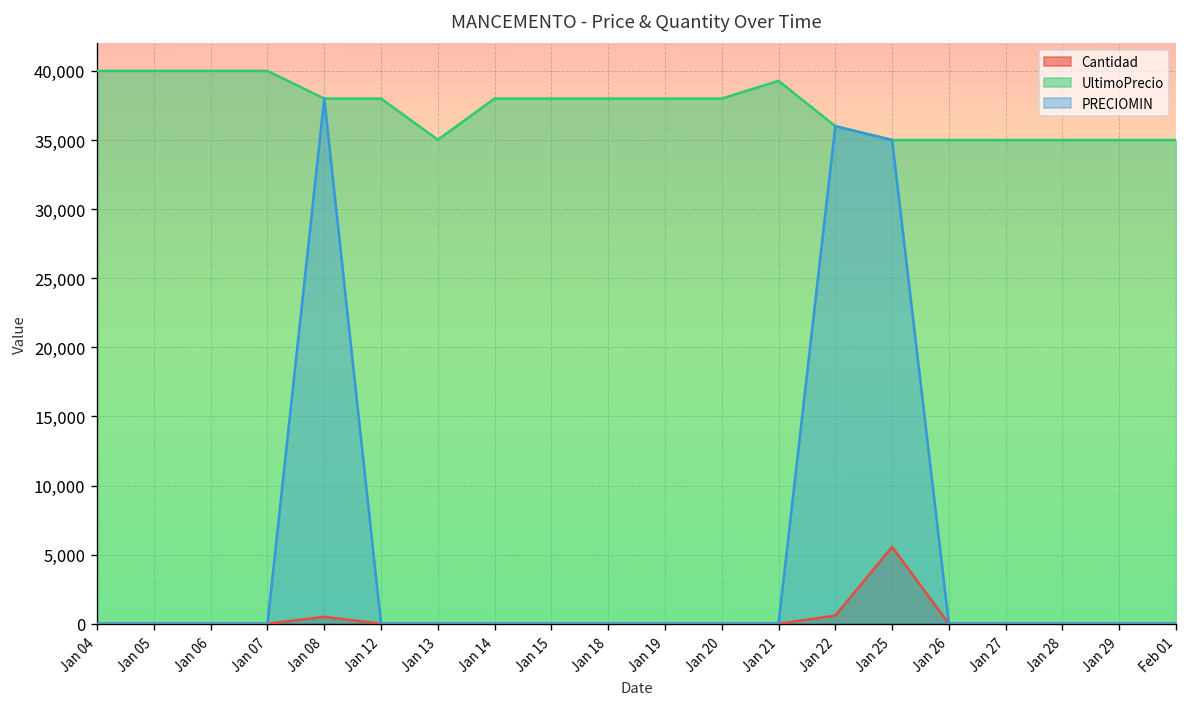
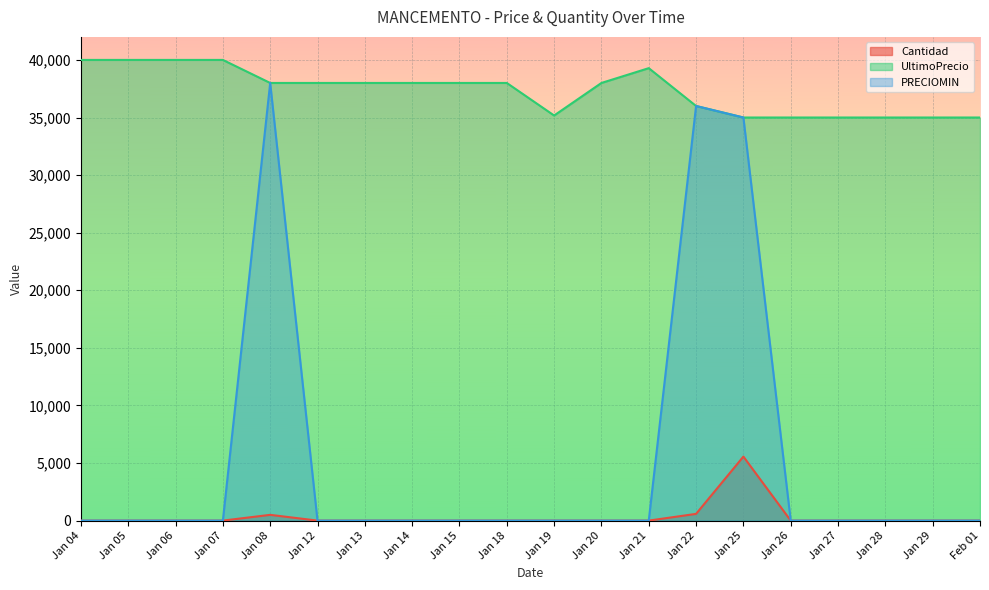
  {
    "Cantidad": {
      "Jan 08": "500",
      "Jan 22": "600",
      "Jan 25": "5,600"
    },
    "UltimoPrecio": {
      "Jan 04": "40,000",
      "Jan 05": "40,000",
      "Jan 06": "40,000",
      "Jan 07": "40,000",
      "Jan 12": "38,000",
-     "Jan 13": "35,000",
+     "Jan 13": "38,000",
      "Jan 14": "38,000",
      "Jan 15": "38,000",
      "Jan 18": "38,000",
-     "Jan 19": "38,000",
+     "Jan 19": "35,200",
      "Jan 20": "38,000",
      "Jan 21": "39,300",
      "Jan 26": "35,000",
      "Jan 27": "35,000",
      "Jan 28": "35,000",
      "Jan 29": "35,000",
      "Feb 01": "35,000"
    }
  }
